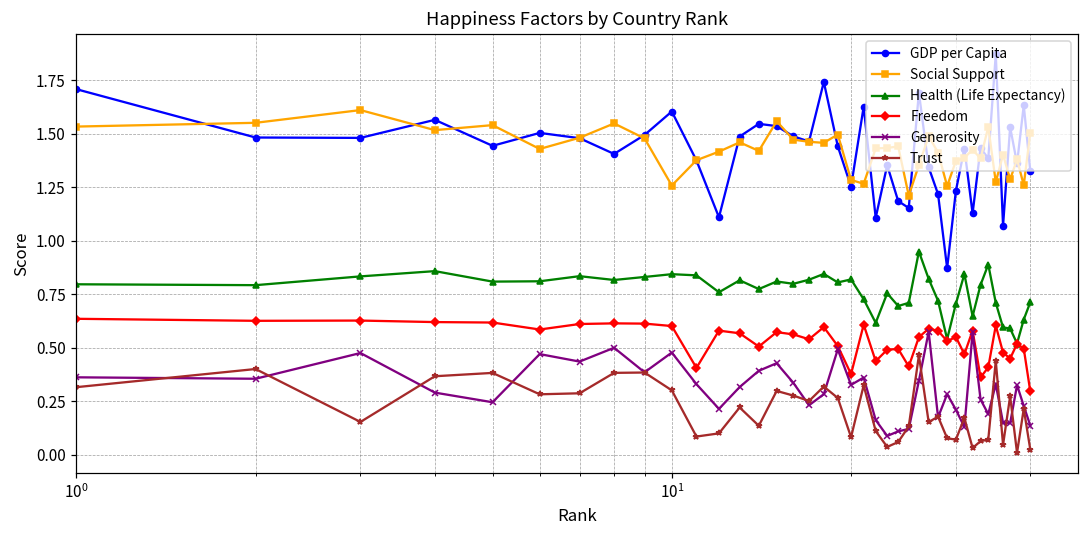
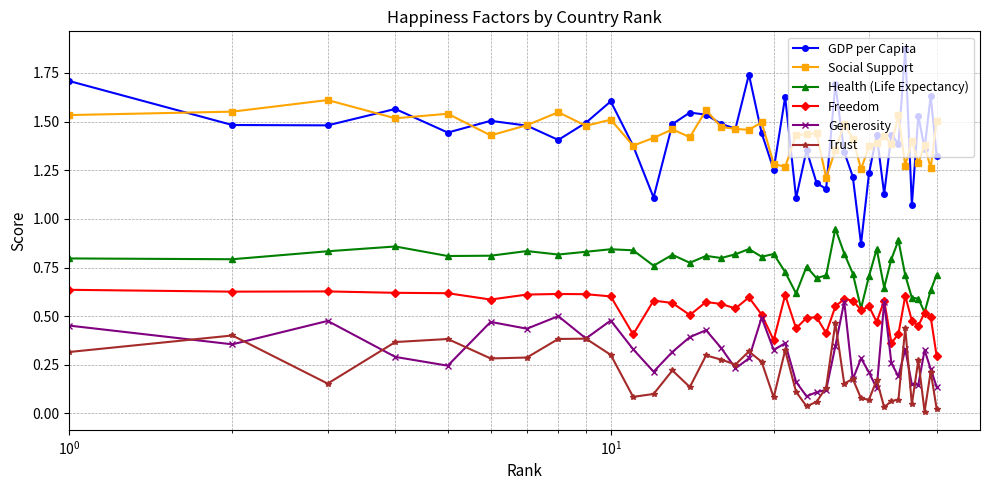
  {
    "GDP per Capita": {
      "10^0": 1.71,
      "10^1": 1.60
    },
    "Social Support": {
      "10^0": 1.53,
-     "10^1": 1.26
+     "10^1": 1.51
    },
    "Health (Life Expectancy)": {
      "10^0": 0.80,
      "10^1": 0.84
    },
    "Freedom": {
      "10^0": 0.64,
      "10^1": 0.60
    },
    "Generosity": {
-     "10^0": 0.36,
+     "10^0": 0.45,
      "10^1": 0.48
    },
    "Trust": {
      "10^0": 0.32,
      "10^1": 0.30
    }
  }
